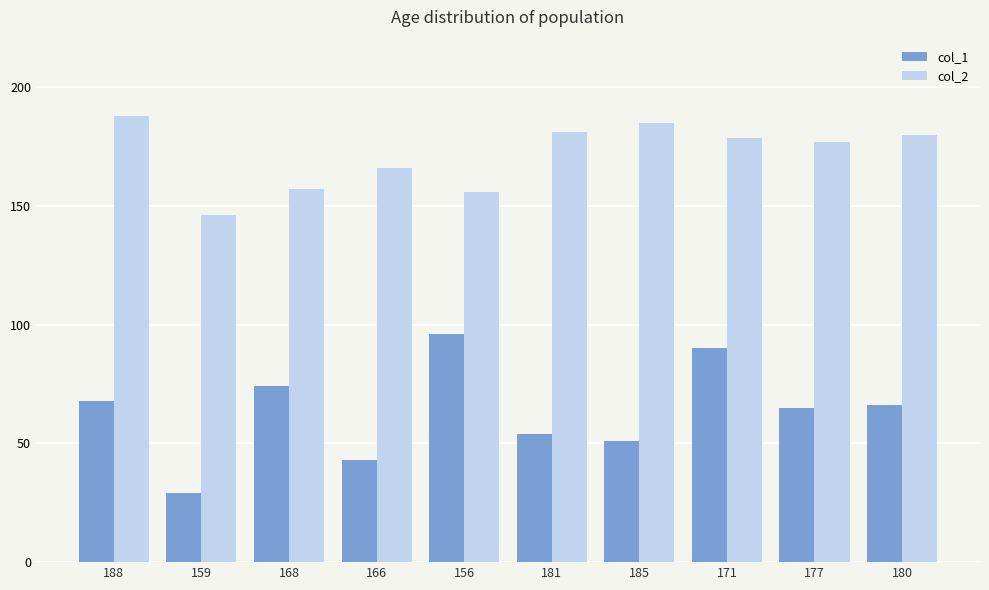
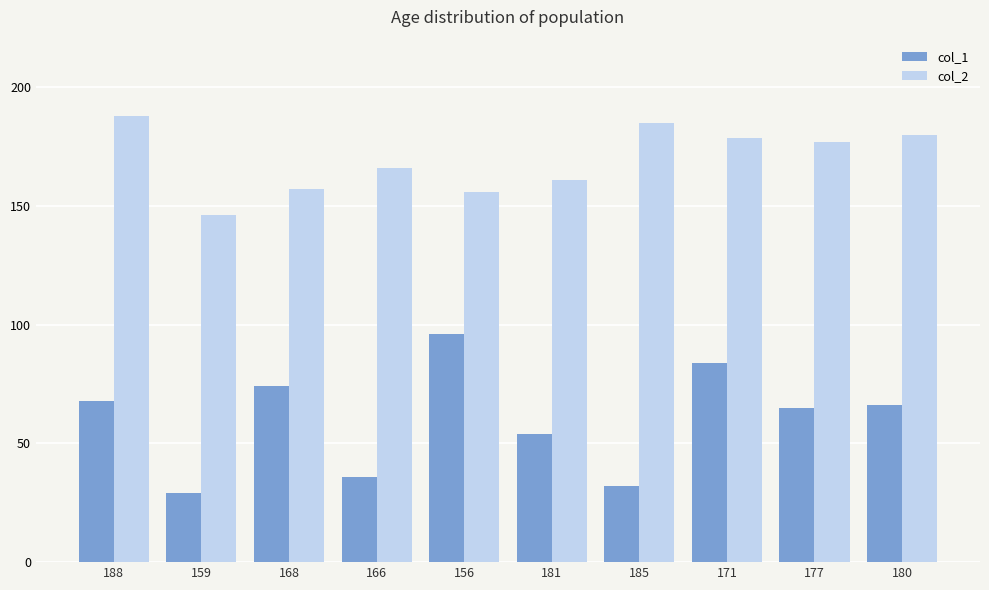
  {
    "col_1": {
      "188": 68,
      "159": 29,
      "168": 74,
-     "166": 43,
+     "166": 36,
      "156": 96,
      "181": 54,
-     "185": 51,
-     "171": 90,
+     "185": 32,
+     "171": 84,
      "177": 65,
      "180": 66
    },
    "col_2": {
      "188": 188,
      "159": 146,
      "168": 157,
      "166": 166,
      "156": 156,
-     "181": 181,
+     "181": 161,
      "185": 185,
      "171": 179,
      "177": 177,
      "180": 180
    }
  }
